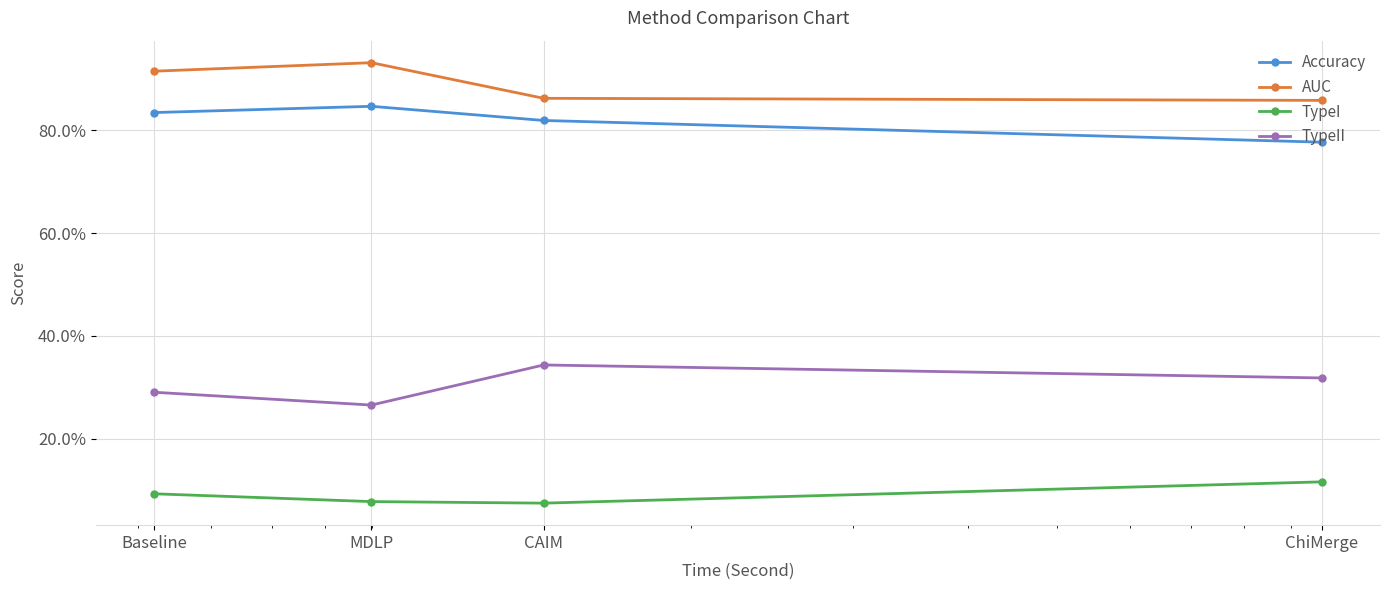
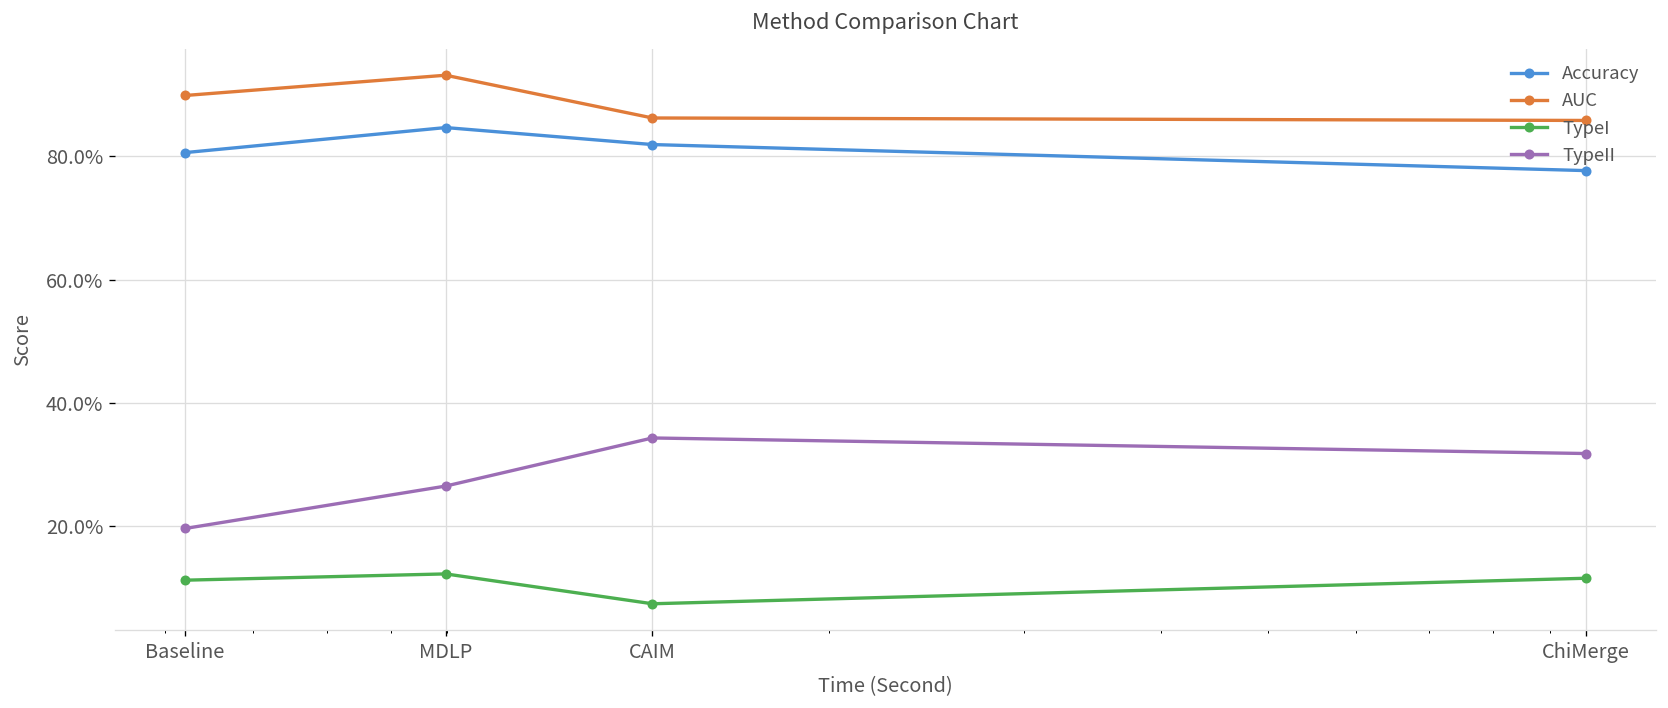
  {
    "Accuracy": {
-     "Baseline": "83%",
+     "Baseline": "81%",
      "MDLP": "85%",
      "CAIM": "82%",
      "ChiMerge": "78%"
    },
    "AUC": {
-     "Baseline": "91%",
+     "Baseline": "90%",
      "MDLP": "93%",
      "CAIM": "86%",
      "ChiMerge": "86%"
    },
    "TypeI": {
-     "Baseline": "9%",
-     "MDLP": "8%",
+     "Baseline": "11%",
+     "MDLP": "12%",
      "CAIM": "7%",
      "ChiMerge": "12%"
    },
    "TypeII": {
-     "Baseline": "29%",
+     "Baseline": "20%",
      "MDLP": "27%",
      "CAIM": "34%",
      "ChiMerge": "32%"
    }
  }
